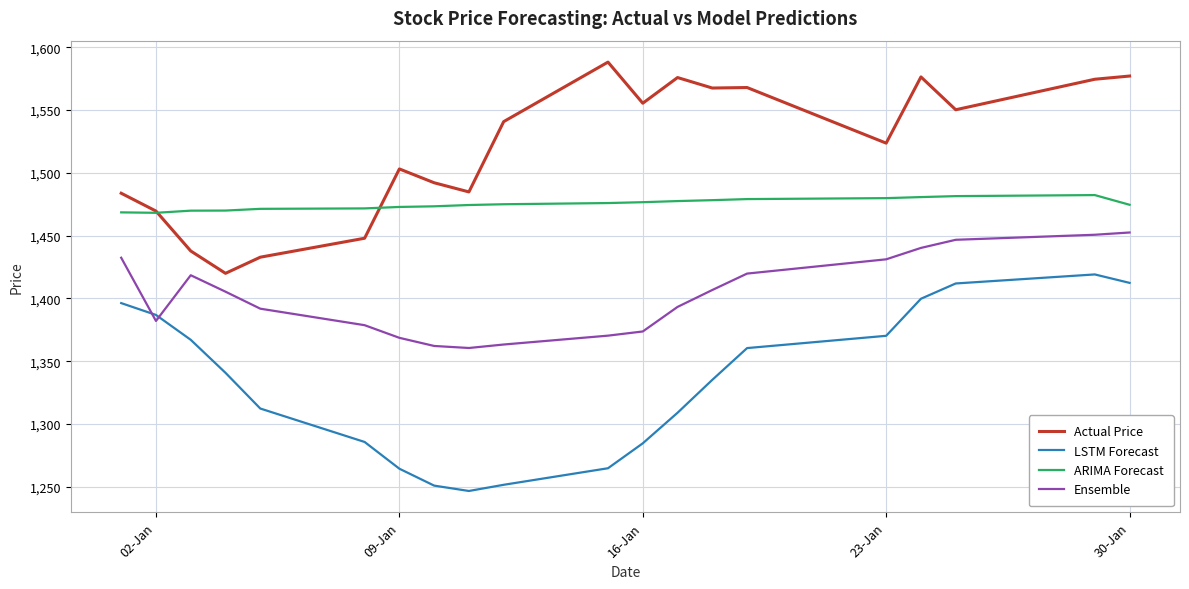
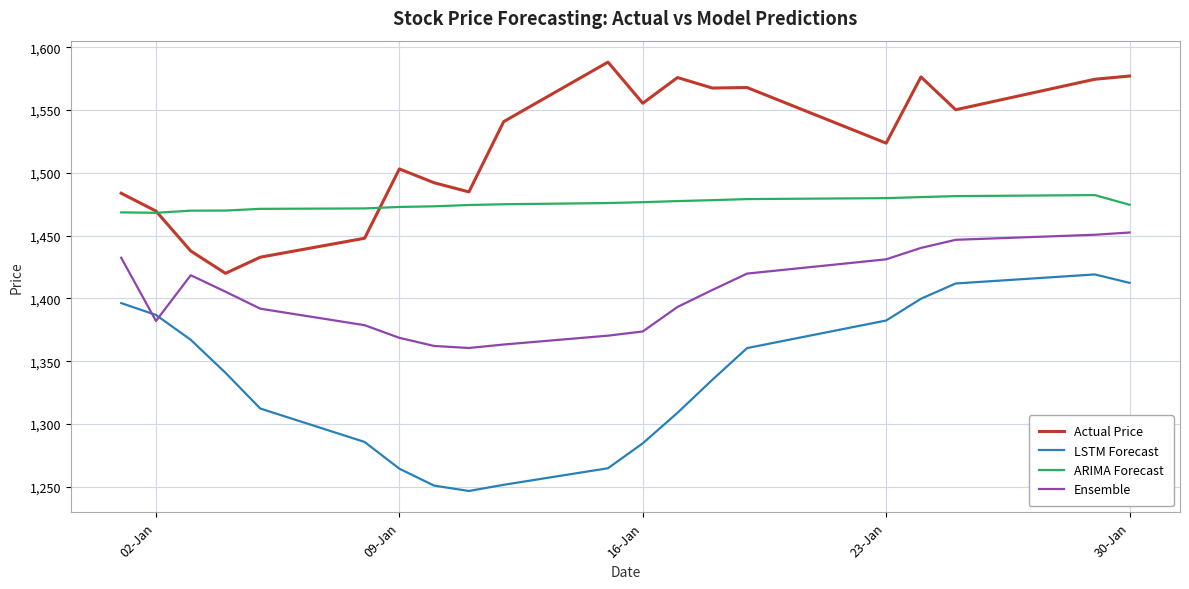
  {
    "Actual Price": {
      "09-Jan": "1,503",
      "16-Jan": "1,555",
      "23-Jan": "1,524",
      "30-Jan": "1,577"
    },
    "LSTM Forecast": {
      "02-Jan": "1,387",
      "09-Jan": "1,264",
      "16-Jan": "1,285",
-     "23-Jan": "1,370",
+     "23-Jan": "1,382",
      "30-Jan": "1,412"
    },
    "ARIMA Forecast": {
      "09-Jan": "1,473",
      "16-Jan": "1,477",
      "23-Jan": "1,480",
      "30-Jan": "1,475"
    },
    "Ensemble": {
      "02-Jan": "1,382",
      "09-Jan": "1,369",
      "16-Jan": "1,374",
      "23-Jan": "1,431",
      "30-Jan": "1,452"
    }
  }
